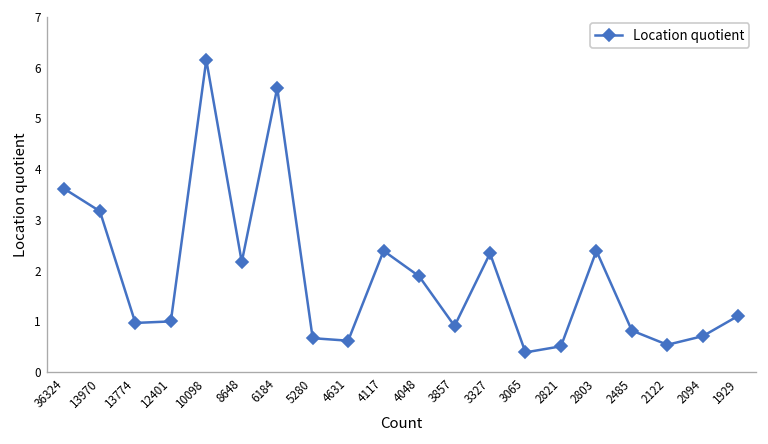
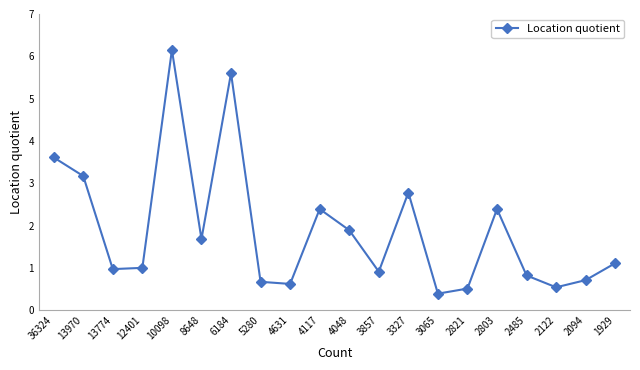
  {
    "36324": 3.6,
    "13970": 3.2,
    "13774": 1.0,
    "12401": 1.0,
    "10098": 6.2,
-   "8648": 2.2,
+   "8648": 1.7,
    "6184": 5.6,
    "5280": 0.7,
    "4631": 0.6,
    "4117": 2.4,
    "4048": 1.9,
    "3857": 0.9,
-   "3327": 2.3,
+   "3327": 2.8,
    "3065": 0.4,
    "2821": 0.5,
    "2803": 2.4,
    "2485": 0.8,
    "2122": 0.5,
    "2094": 0.7,
    "1929": 1.1
  }
